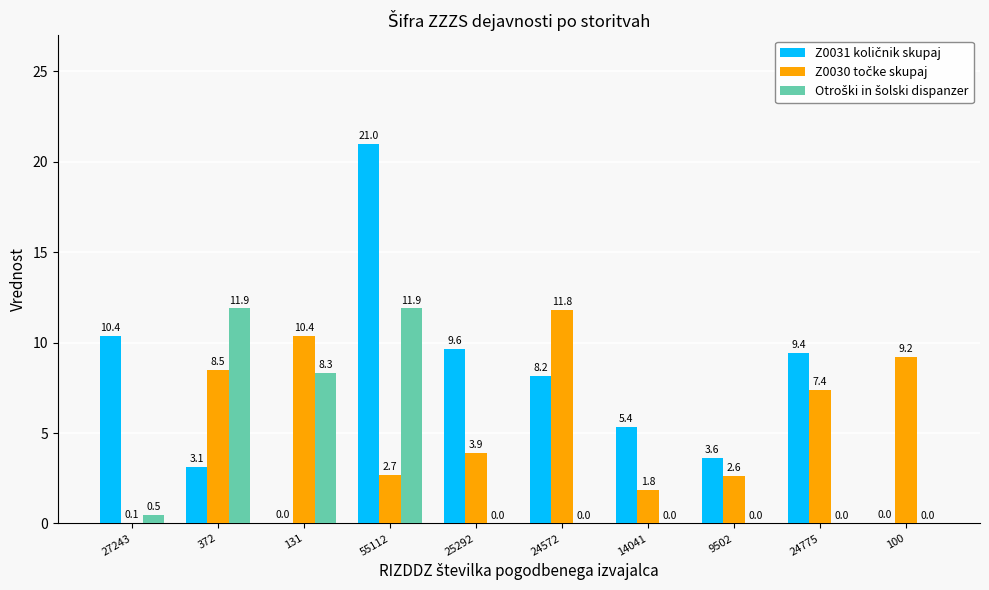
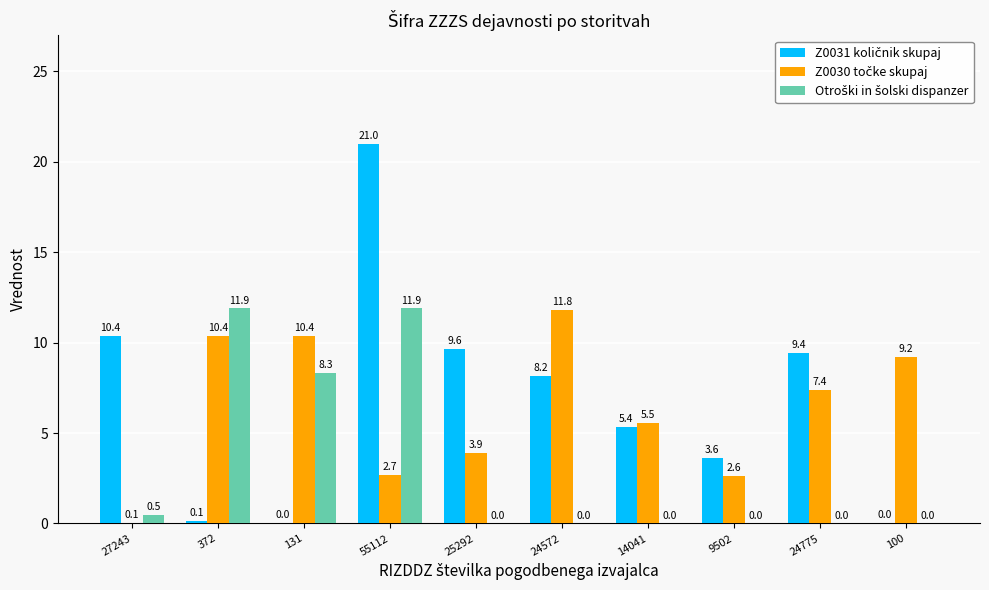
  {
    "Z0031 količnik skupaj": {
      "27243": 10.4,
-     "372": 3.1,
+     "372": 0.1,
      "131": 0.0,
      "55112": 21.0,
      "25292": 9.6,
      "24572": 8.2,
      "14041": 5.4,
      "9502": 3.6,
      "24775": 9.4,
      "100": 0.0
    },
    "Z0030 točke skupaj": {
      "27243": 0.1,
-     "372": 8.5,
+     "372": 10.4,
      "131": 10.4,
      "55112": 2.7,
      "25292": 3.9,
      "24572": 11.8,
-     "14041": 1.8,
+     "14041": 5.5,
      "9502": 2.6,
      "24775": 7.4,
      "100": 9.2
    },
    "Otroški in šolski dispanzer": {
      "27243": 0.5,
      "372": 11.9,
      "131": 8.3,
      "55112": 11.9,
      "25292": 0.0,
      "24572": 0.0,
      "14041": 0.0,
      "9502": 0.0,
      "24775": 0.0,
      "100": 0.0
    }
  }
